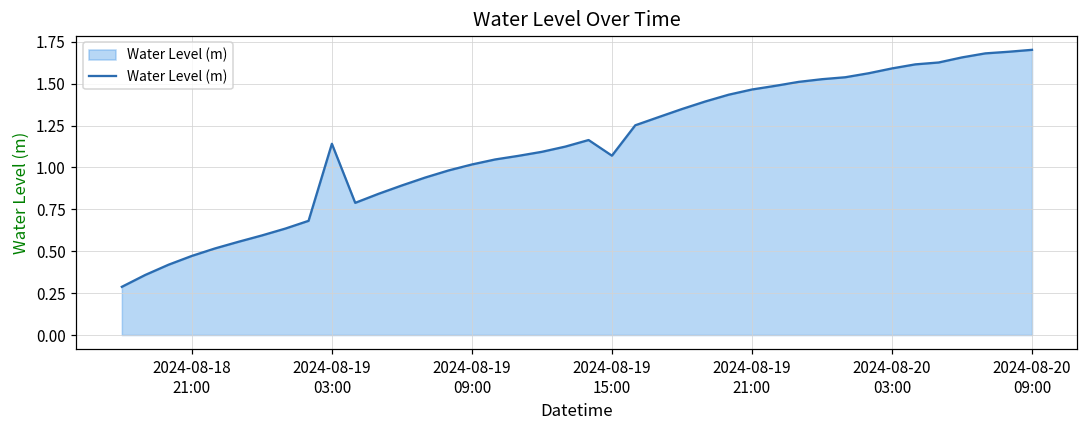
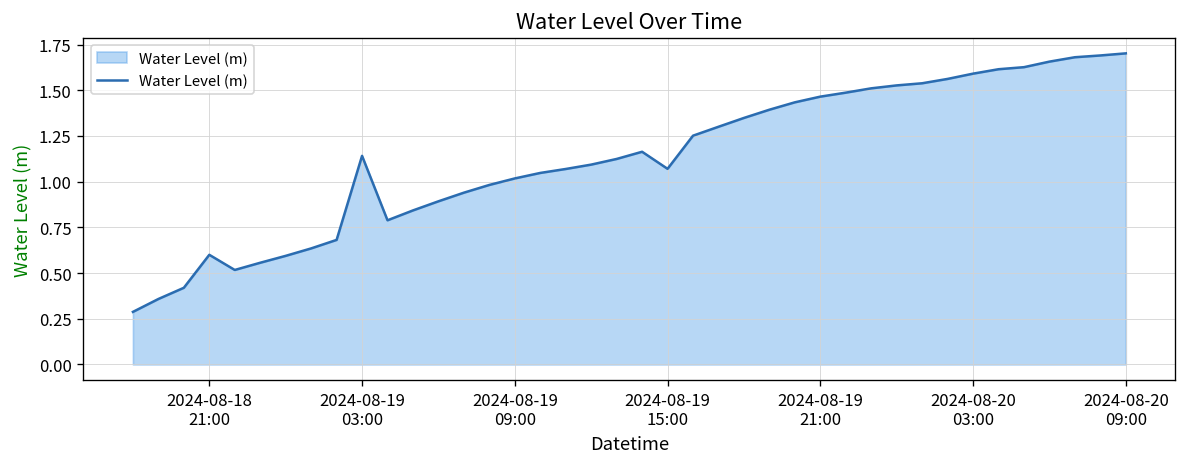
  {
-   "2024-08-18 21:00": 0.47,
+   "2024-08-18 21:00": 0.60,
    "2024-08-19 03:00": 1.14,
    "2024-08-19 09:00": 1.02,
    "2024-08-19 15:00": 1.07,
    "2024-08-19 21:00": 1.47,
    "2024-08-20 03:00": 1.59,
    "2024-08-20 09:00": 1.70
  }
